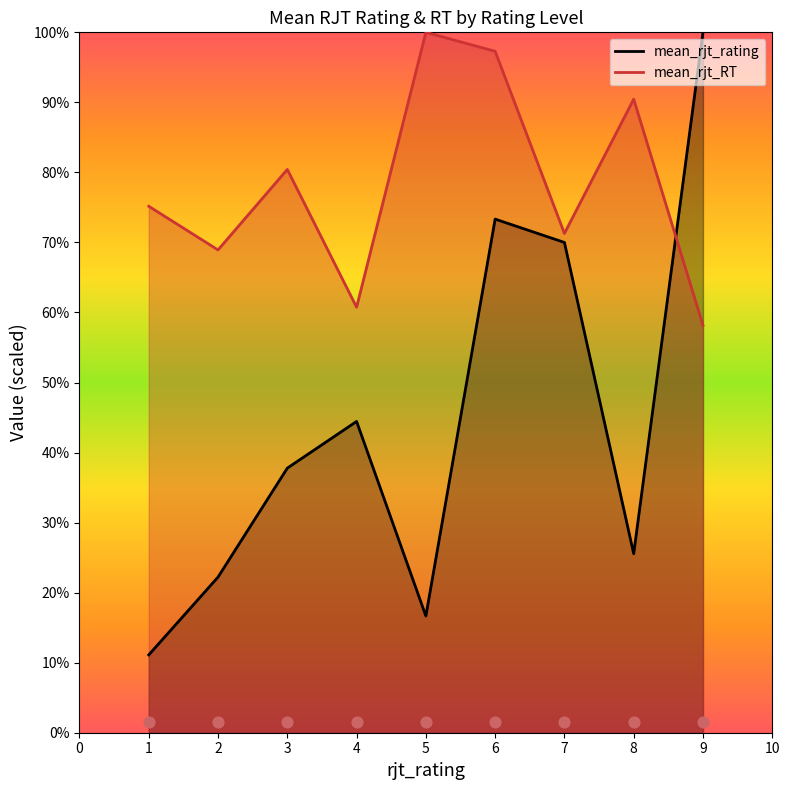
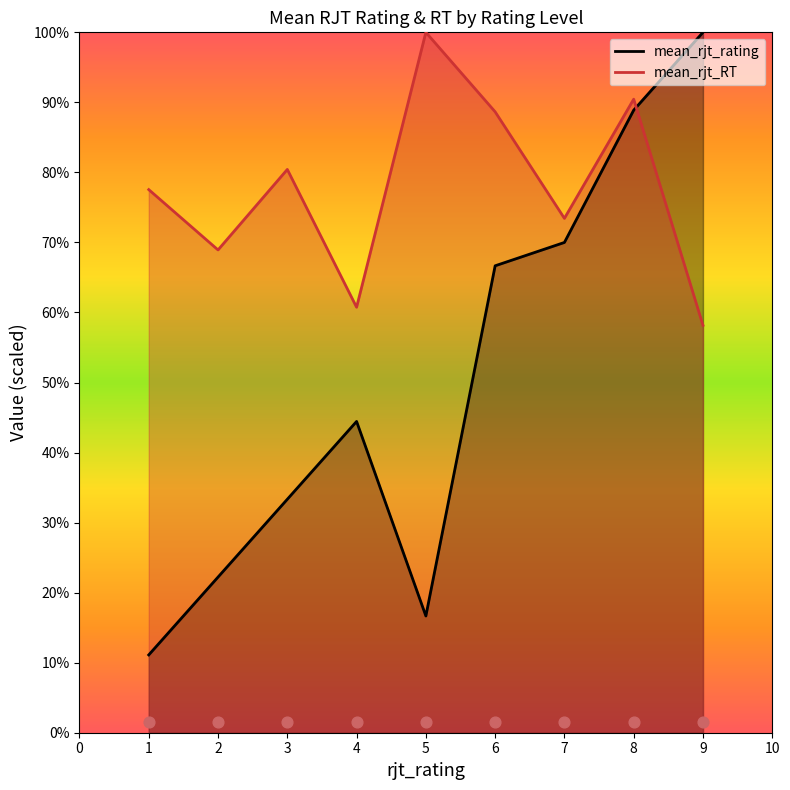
  {
    "mean_rjt_rating": {
      "1": "11%",
      "2": "22%",
-     "3": "38%",
+     "3": "33%",
      "4": "44%",
      "5": "17%",
-     "6": "73%",
+     "6": "67%",
      "7": "70%",
-     "8": "26%",
+     "8": "89%",
      "9": "100%"
    },
    "mean_rjt_RT": {
-     "1": "75%",
+     "1": "78%",
      "2": "69%",
      "3": "80%",
      "4": "61%",
      "5": "100%",
-     "6": "97%",
-     "7": "71%",
+     "6": "89%",
+     "7": "73%",
      "8": "90%",
      "9": "58%"
    }
  }
